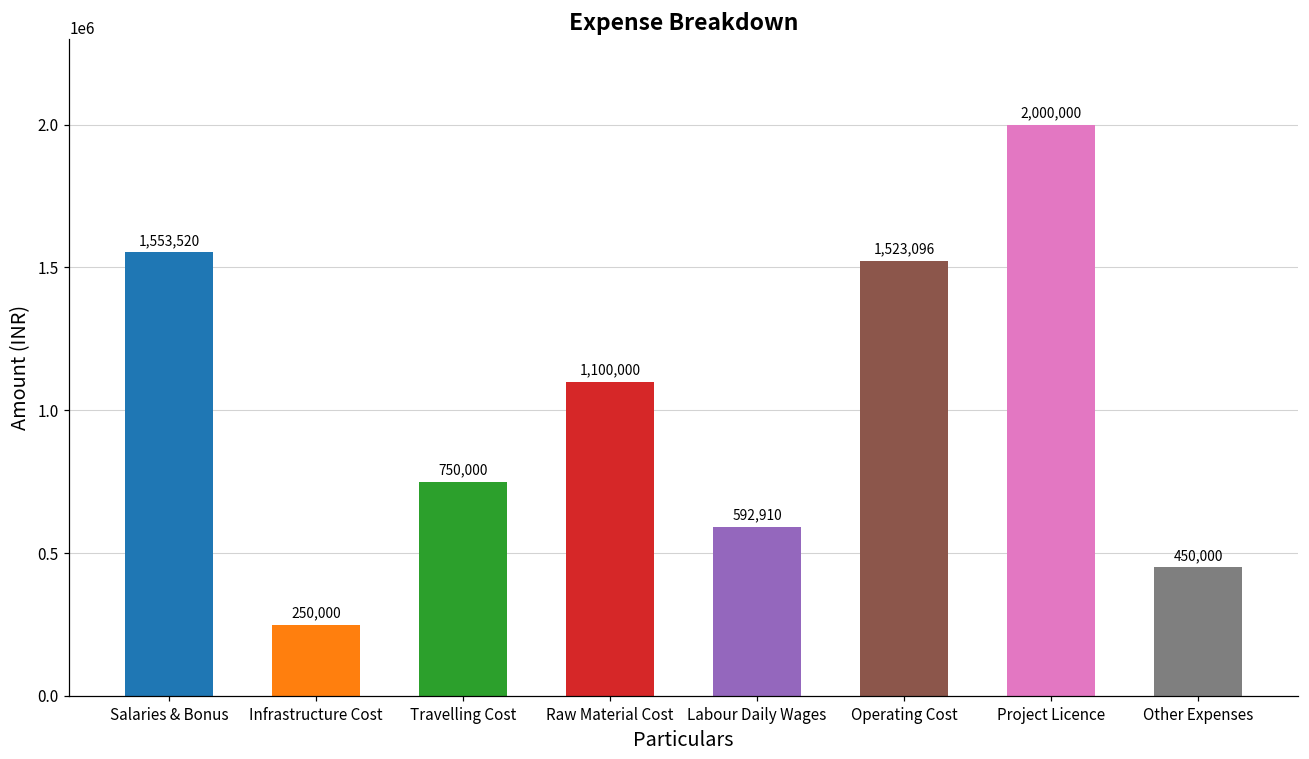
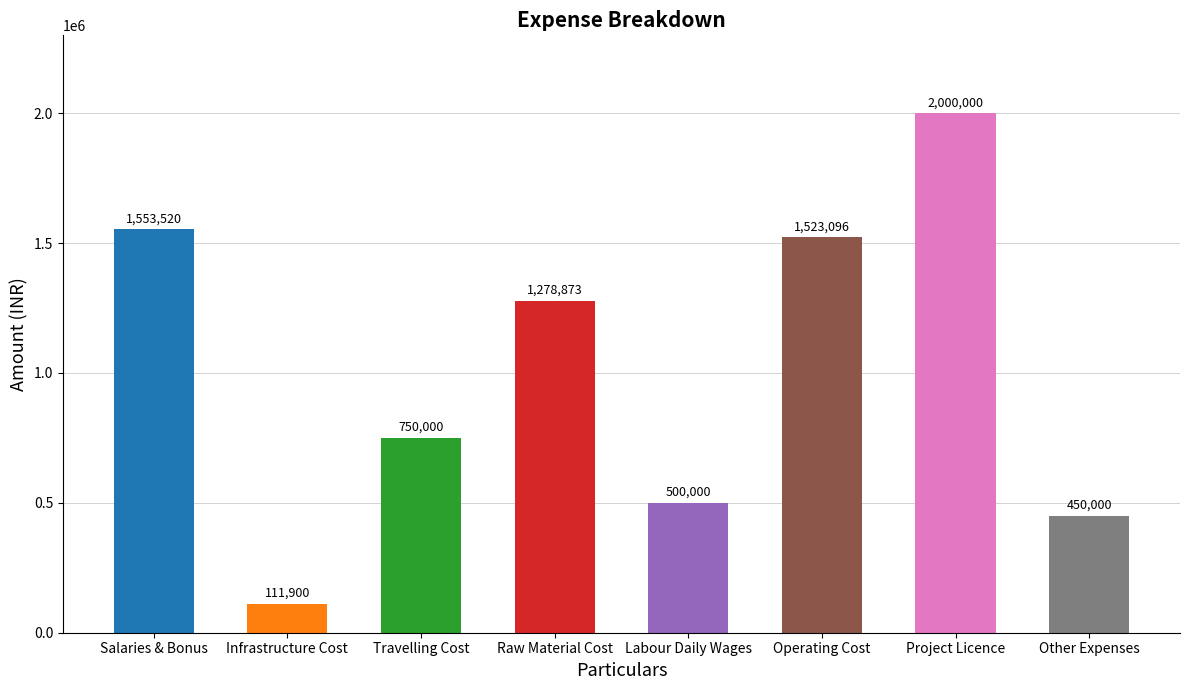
  {
    "Salaries & Bonus": "1,553,520",
-   "Infrastructure Cost": "250,000",
+   "Infrastructure Cost": "111,900",
    "Travelling Cost": "750,000",
-   "Raw Material Cost": "1,100,000",
-   "Labour Daily Wages": "592,910",
+   "Raw Material Cost": "1,278,873",
+   "Labour Daily Wages": "500,000",
    "Operating Cost": "1,523,096",
    "Project Licence": "2,000,000",
    "Other Expenses": "450,000"
  }
